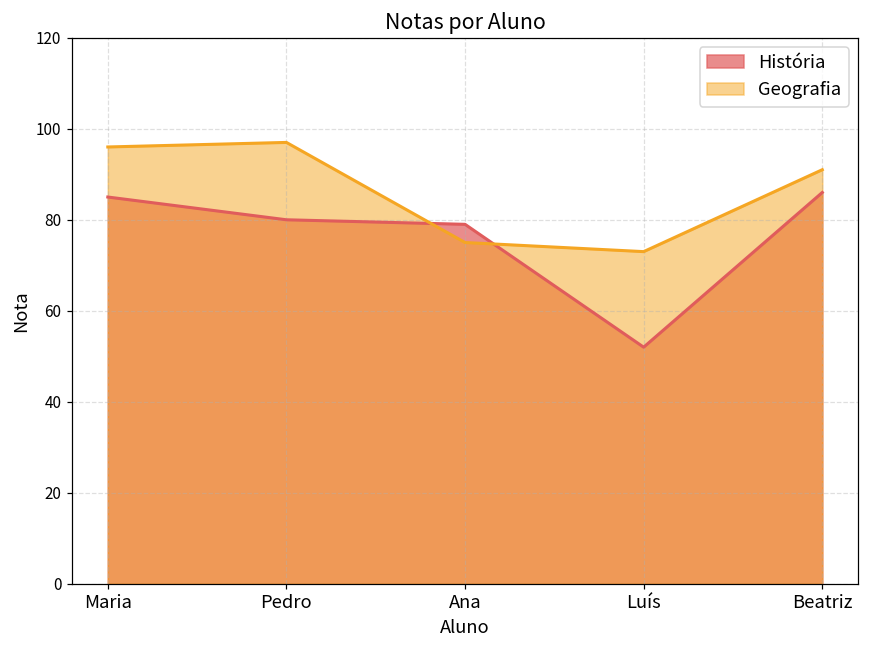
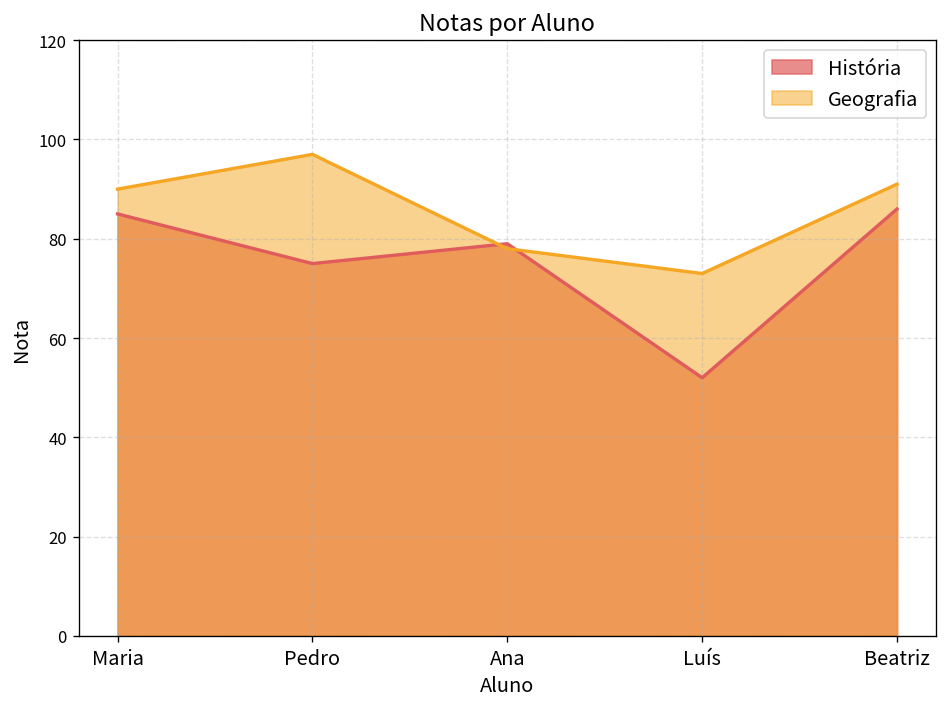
  {
    "História": {
      "Maria": 85,
-     "Pedro": 80,
+     "Pedro": 75,
      "Ana": 79,
      "Luís": 52,
      "Beatriz": 86
    },
    "Geografia": {
-     "Maria": 96,
+     "Maria": 90,
      "Pedro": 97,
-     "Ana": 75,
+     "Ana": 78,
      "Luís": 73,
      "Beatriz": 91
    }
  }
